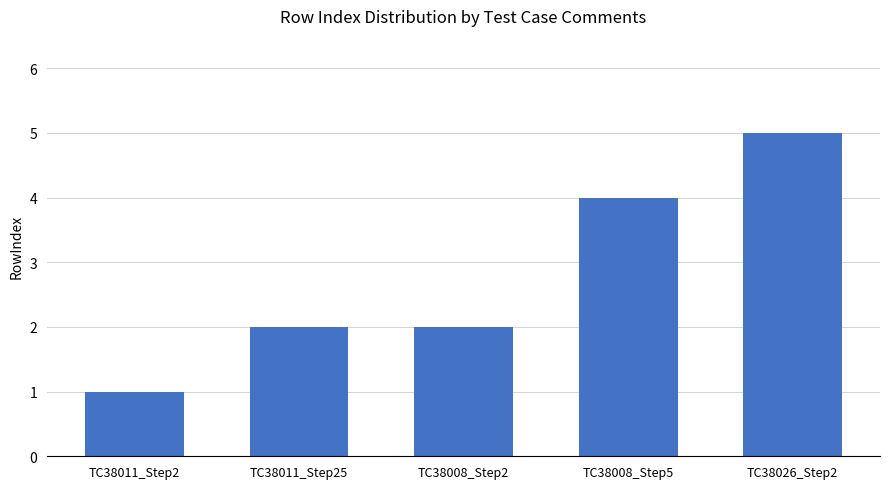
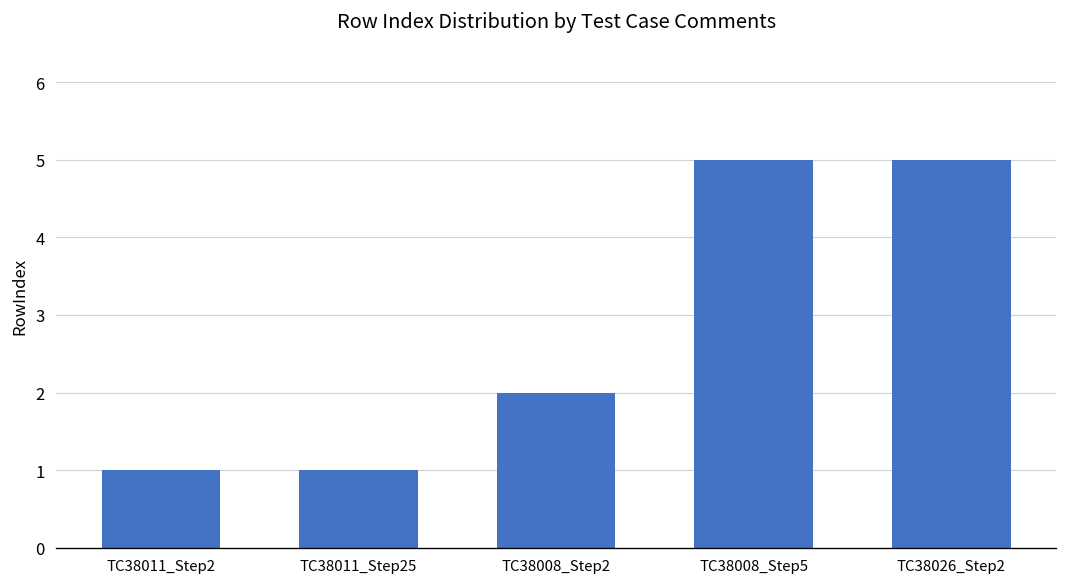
  {
    "TC38011_Step2": 1,
-   "TC38011_Step25": 2,
+   "TC38011_Step25": 1,
    "TC38008_Step2": 2,
-   "TC38008_Step5": 4,
+   "TC38008_Step5": 5,
    "TC38026_Step2": 5
  }
